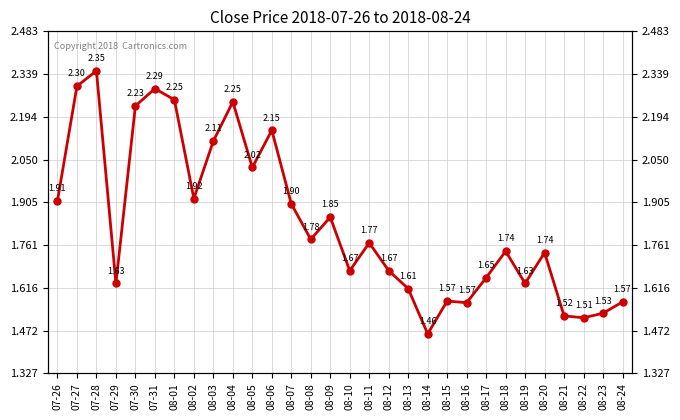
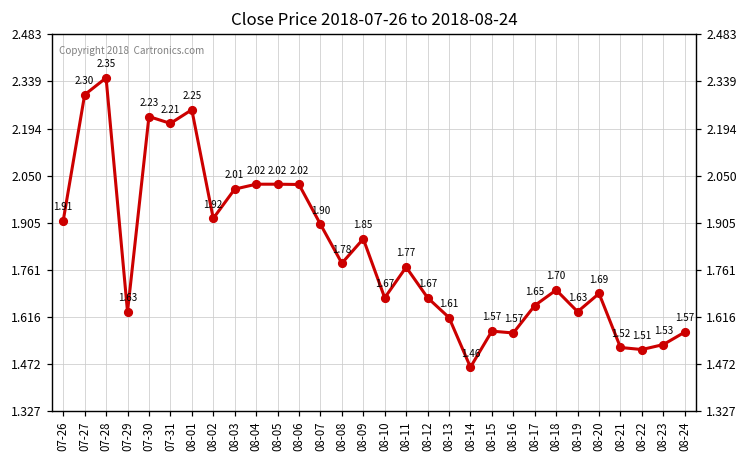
  {
    "07-26": 1.91,
    "07-27": 2.30,
    "07-28": 2.35,
    "07-29": 1.63,
    "07-30": 2.23,
-   "07-31": 2.29,
+   "07-31": 2.21,
    "08-01": 2.25,
    "08-02": 1.92,
-   "08-03": 2.11,
-   "08-04": 2.25,
+   "08-03": 2.01,
+   "08-04": 2.02,
    "08-05": 2.02,
-   "08-06": 2.15,
+   "08-06": 2.02,
    "08-07": 1.90,
    "08-08": 1.78,
    "08-09": 1.85,
    "08-10": 1.67,
    "08-11": 1.77,
    "08-12": 1.67,
    "08-13": 1.61,
    "08-14": 1.46,
    "08-15": 1.57,
    "08-16": 1.57,
    "08-17": 1.65,
-   "08-18": 1.74,
+   "08-18": 1.70,
    "08-19": 1.63,
-   "08-20": 1.74,
+   "08-20": 1.69,
    "08-21": 1.52,
    "08-22": 1.51,
    "08-23": 1.53,
    "08-24": 1.57
  }
